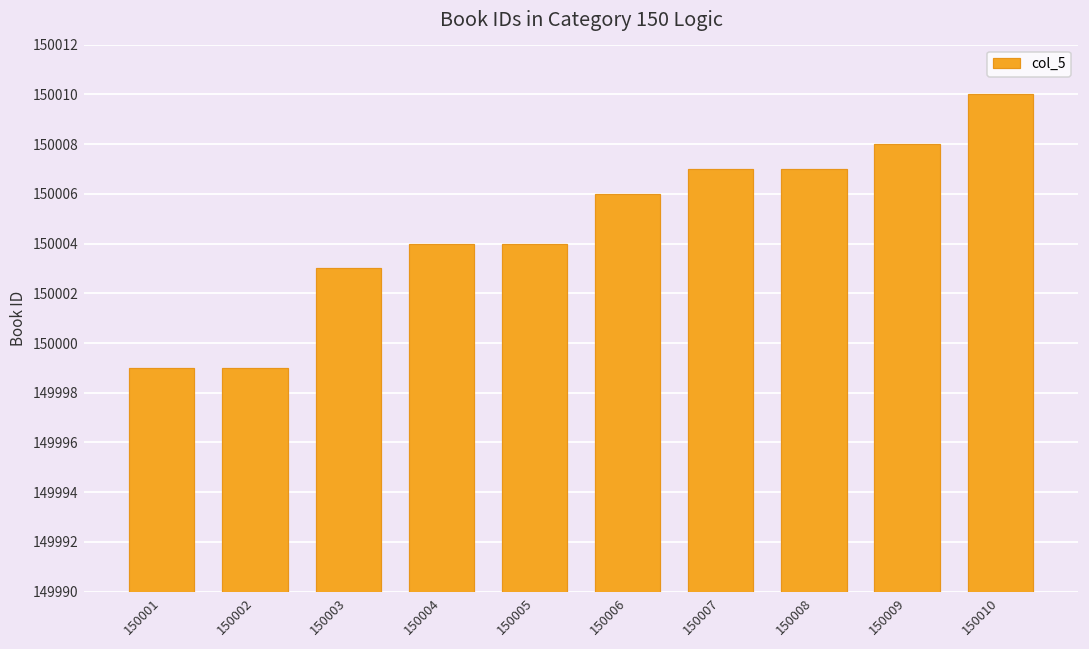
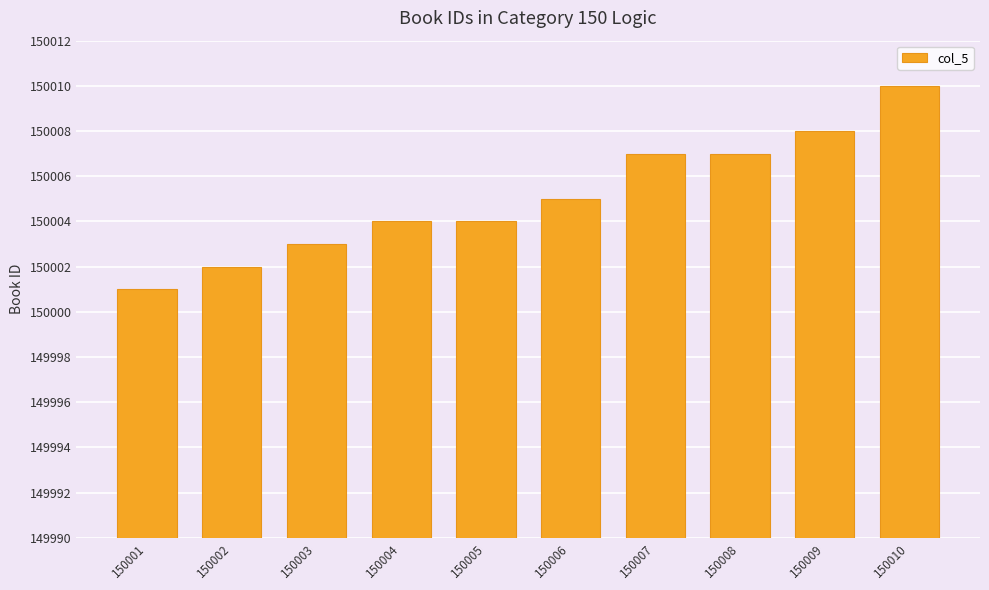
  {
-   "150001": 149999,
-   "150002": 149999,
+   "150001": 150001,
+   "150002": 150002,
    "150003": 150003,
    "150004": 150004,
    "150005": 150004,
-   "150006": 150006,
+   "150006": 150005,
    "150007": 150007,
    "150008": 150007,
    "150009": 150008,
    "150010": 150010
  }
